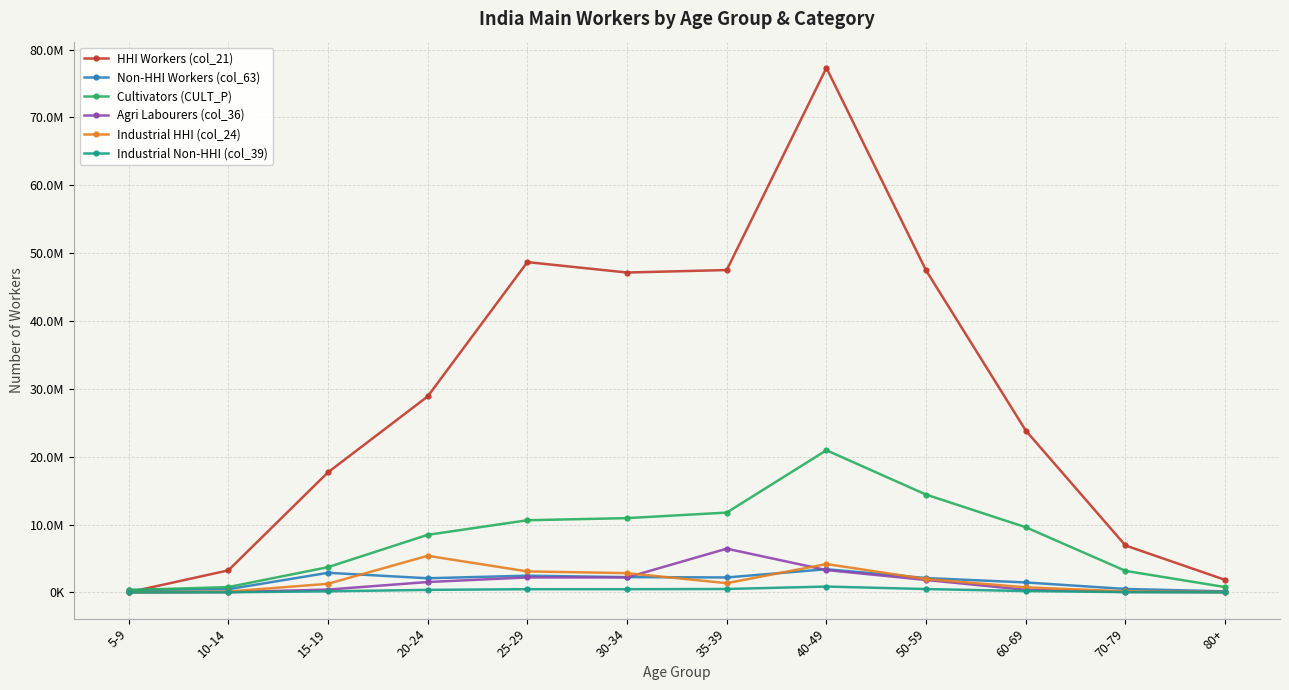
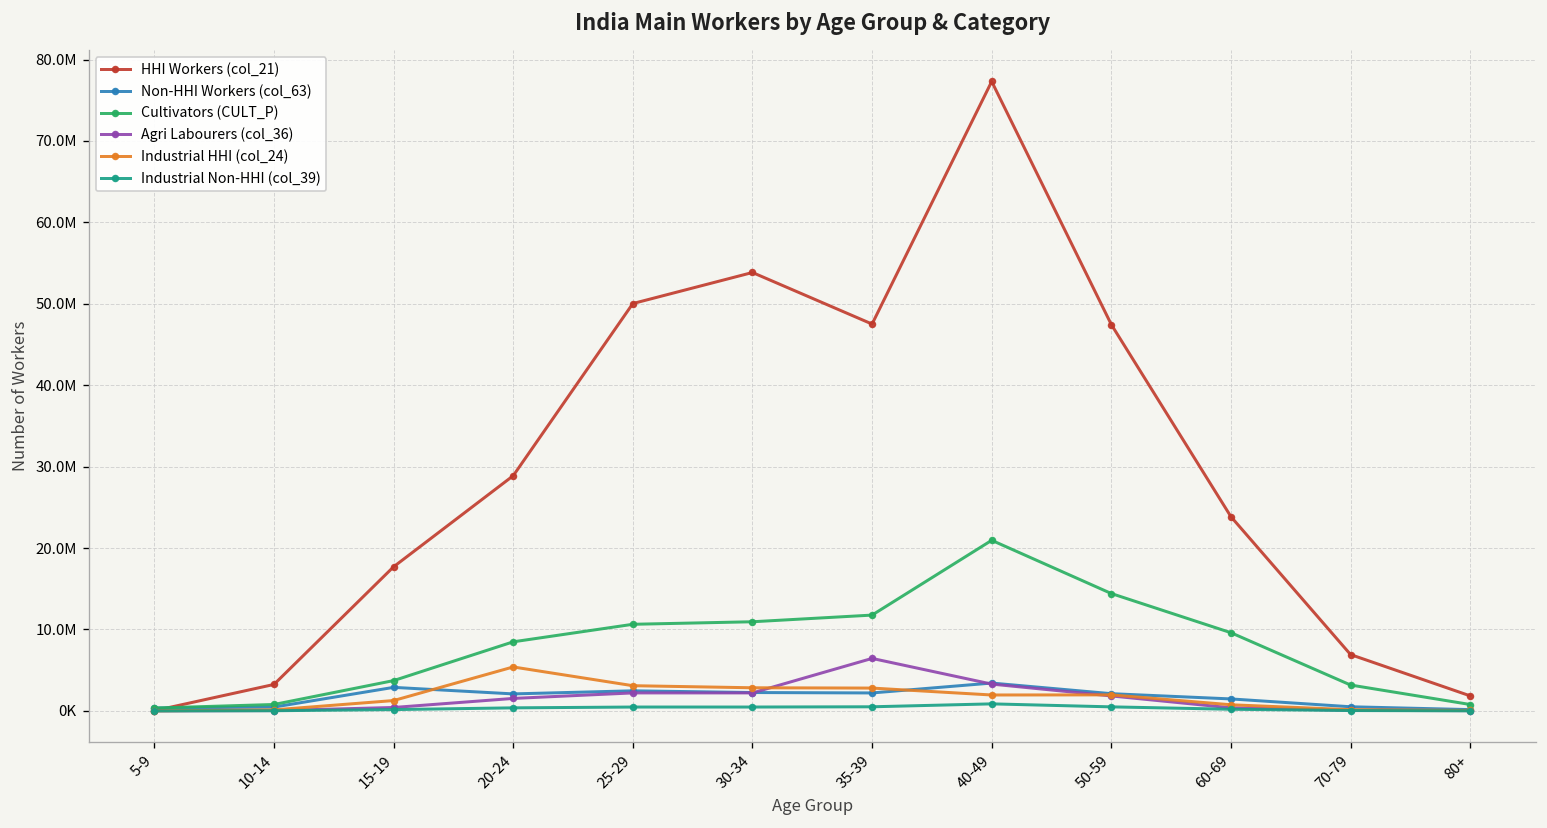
  {
    "HHI Workers (col_21)": {
      "10-14": 3000000,
      "15-19": 18000000,
      "20-24": 29000000,
-     "25-29": 49000000,
-     "30-34": 47000000,
+     "25-29": 50000000,
+     "30-34": 54000000,
      "35-39": 48000000,
      "40-49": 77000000,
      "50-59": 47000000,
      "60-69": 24000000,
      "70-79": 7000000,
      "80+": 2000000
    },
    "Non-HHI Workers (col_63)": {
      "15-19": 3000000,
      "20-24": 2000000,
      "35-39": 2000000,
      "60-69": 1000000
    },
    "Agri Labourers (col_36)": {
      "20-24": 2000000,
      "35-39": 6000000
    },
    "Industrial HHI (col_24)": {
      "15-19": 1000000,
      "20-24": 5000000,
      "25-29": 3000000,
      "30-34": 3000000,
-     "35-39": 1000000,
-     "40-49": 4000000,
+     "35-39": 3000000,
+     "40-49": 2000000,
      "60-69": 1000000
    }
  }
